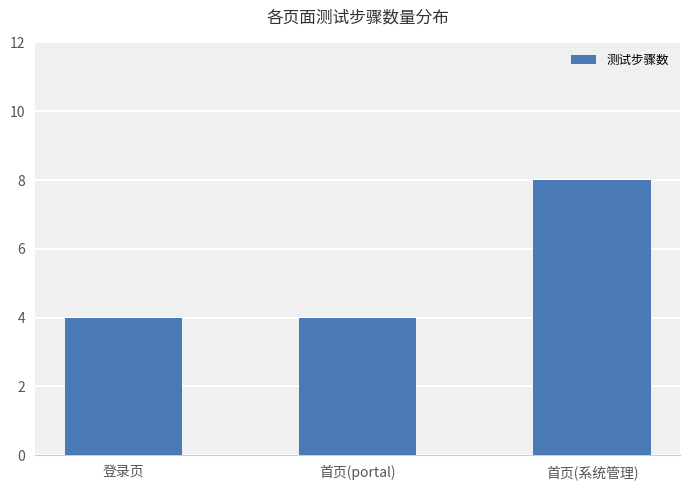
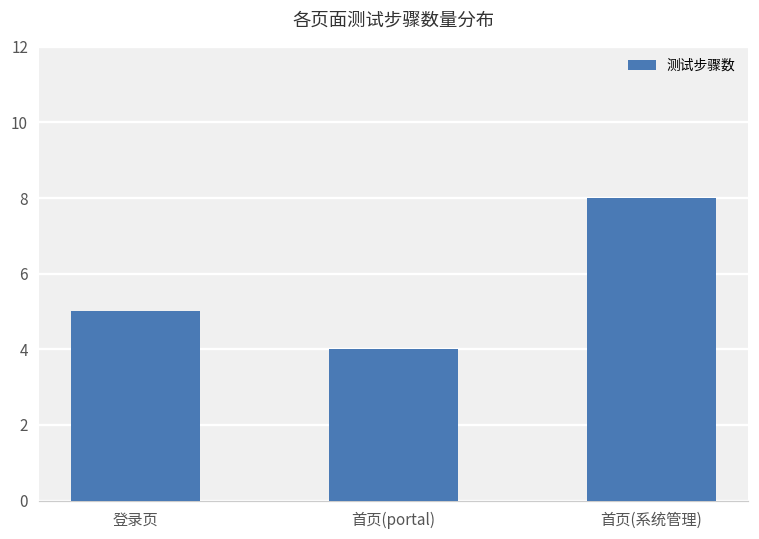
  {
-   "登录页": 4,
+   "登录页": 5,
    "首页(portal)": 4,
    "首页(系统管理)": 8
  }
